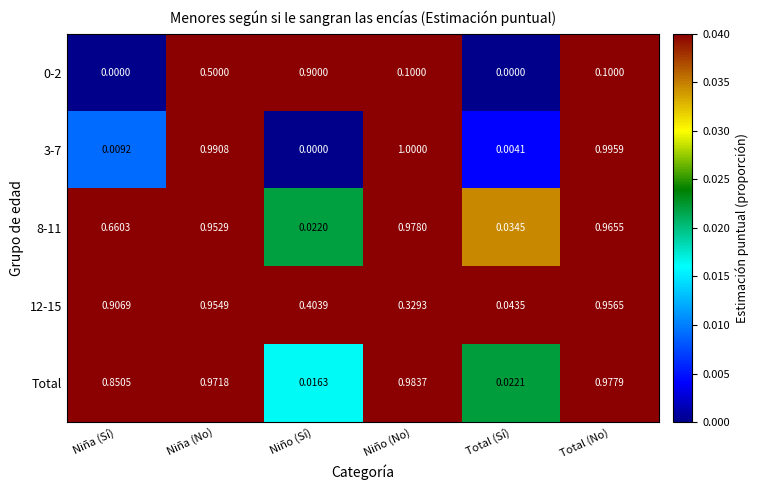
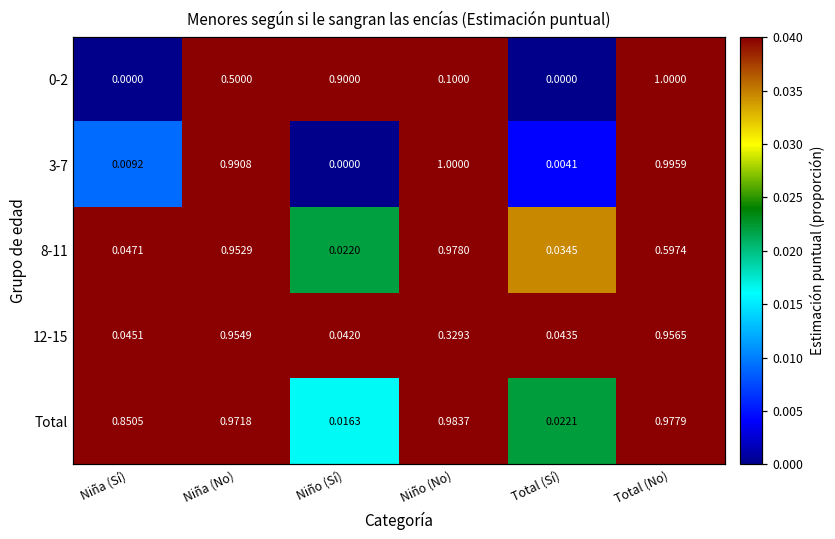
  {
    "0-2": {
      "Niña (Sí)": 0.0000,
      "Niña (No)": 0.5000,
      "Niño (Sí)": 0.9000,
      "Niño (No)": 0.1000,
      "Total (Sí)": 0.0000,
-     "Total (No)": 0.1000
+     "Total (No)": 1.0000
    },
    "3-7": {
      "Niña (Sí)": 0.0092,
      "Niña (No)": 0.9908,
      "Niño (Sí)": 0.0000,
      "Niño (No)": 1.0000,
      "Total (Sí)": 0.0041,
      "Total (No)": 0.9959
    },
    "8-11": {
-     "Niña (Sí)": 0.6603,
+     "Niña (Sí)": 0.0471,
      "Niña (No)": 0.9529,
      "Niño (Sí)": 0.0220,
      "Niño (No)": 0.9780,
      "Total (Sí)": 0.0345,
-     "Total (No)": 0.9655
+     "Total (No)": 0.5974
    },
    "12-15": {
-     "Niña (Sí)": 0.9069,
+     "Niña (Sí)": 0.0451,
      "Niña (No)": 0.9549,
-     "Niño (Sí)": 0.4039,
+     "Niño (Sí)": 0.0420,
      "Niño (No)": 0.3293,
      "Total (Sí)": 0.0435,
      "Total (No)": 0.9565
    },
    "Total": {
      "Niña (Sí)": 0.8505,
      "Niña (No)": 0.9718,
      "Niño (Sí)": 0.0163,
      "Niño (No)": 0.9837,
      "Total (Sí)": 0.0221,
      "Total (No)": 0.9779
    }
  }
